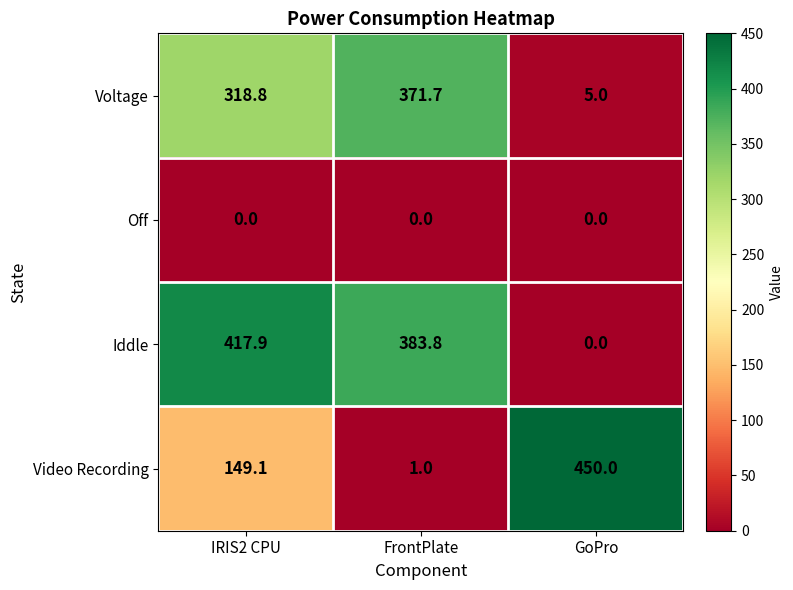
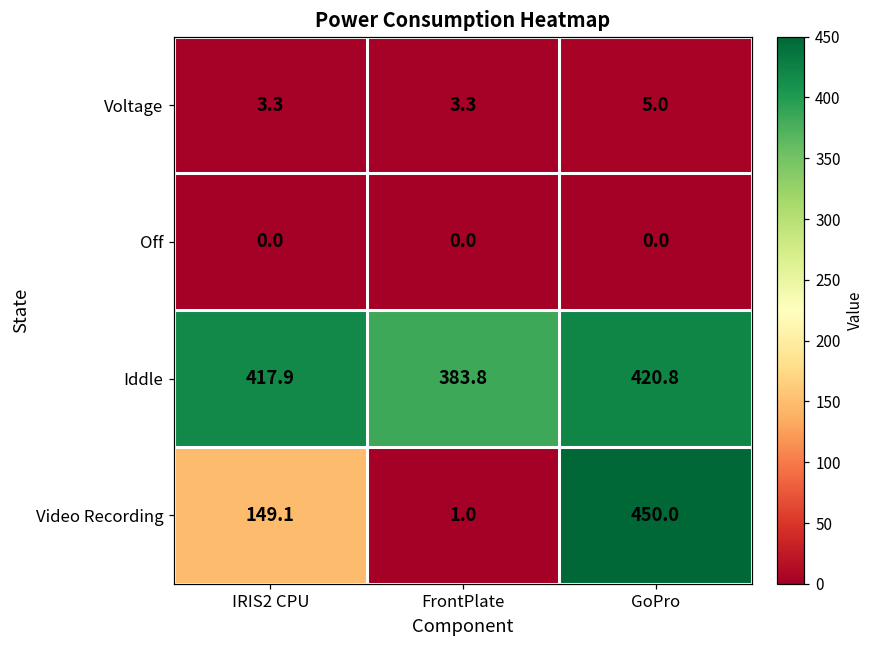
  {
    "Voltage": {
-     "IRIS2 CPU": 318.8,
-     "FrontPlate": 371.7,
+     "IRIS2 CPU": 3.3,
+     "FrontPlate": 3.3,
      "GoPro": 5.0
    },
    "Off": {
      "IRIS2 CPU": 0.0,
      "FrontPlate": 0.0,
      "GoPro": 0.0
    },
    "Iddle": {
      "IRIS2 CPU": 417.9,
      "FrontPlate": 383.8,
-     "GoPro": 0.0
+     "GoPro": 420.8
    },
    "Video Recording": {
      "IRIS2 CPU": 149.1,
      "FrontPlate": 1.0,
      "GoPro": 450.0
    }
  }
